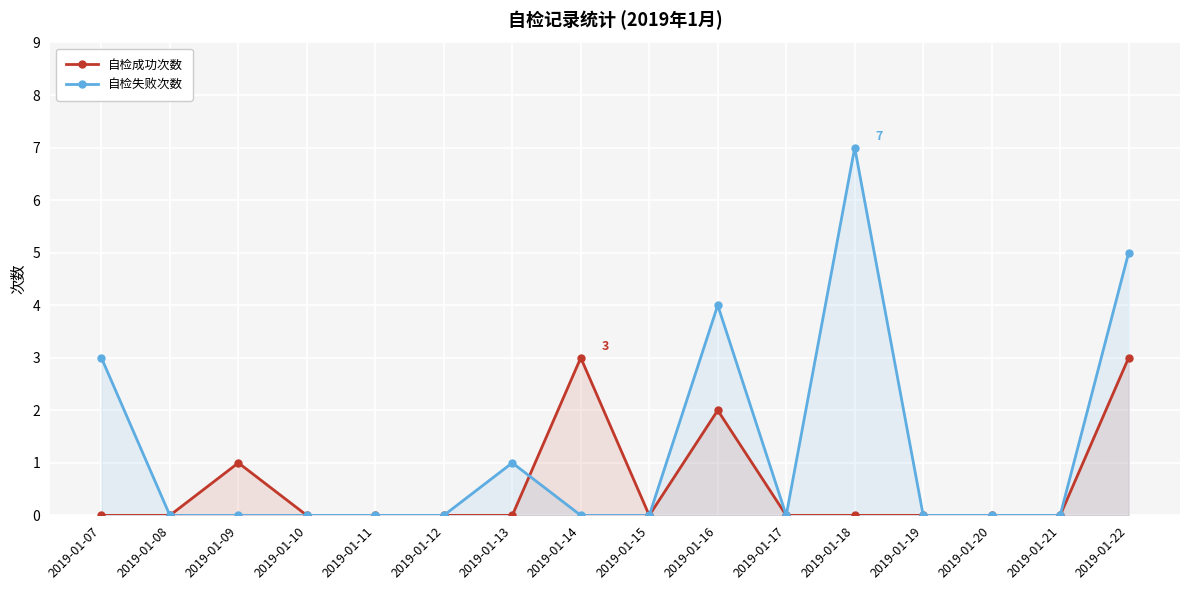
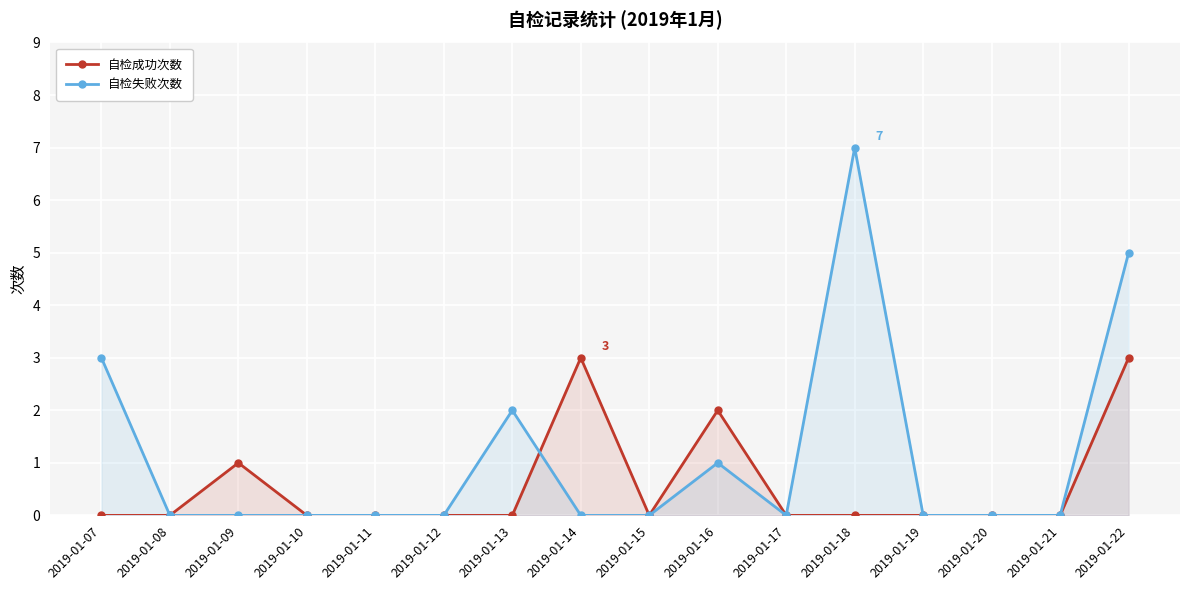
  {
    "自检成功次数": {
      "2019-01-14": 3
    },
    "自检失败次数": {
      "2019-01-07": 3,
      "2019-01-09": 0,
-     "2019-01-13": 1,
+     "2019-01-13": 2,
      "2019-01-14": 0,
-     "2019-01-16": 4,
+     "2019-01-16": 1,
      "2019-01-22": 5
    }
  }
